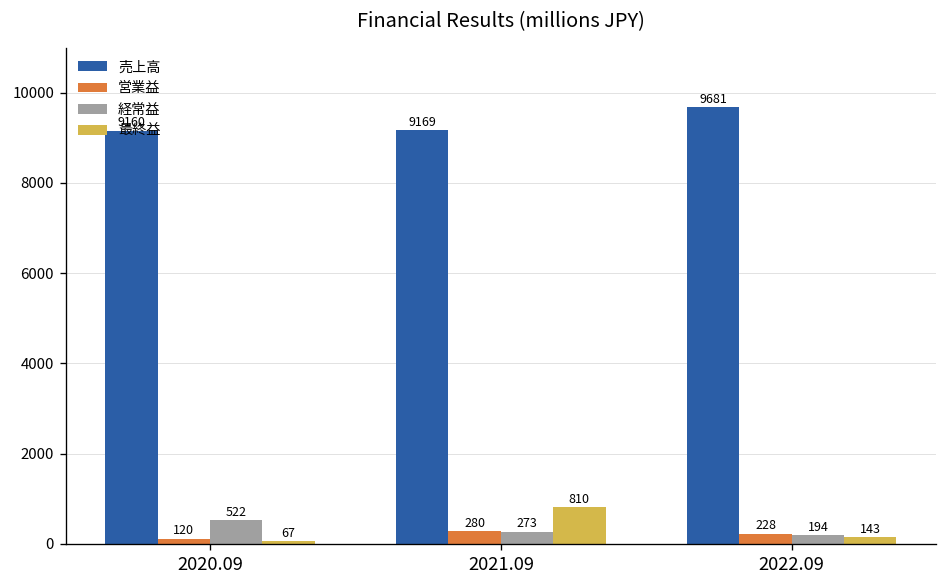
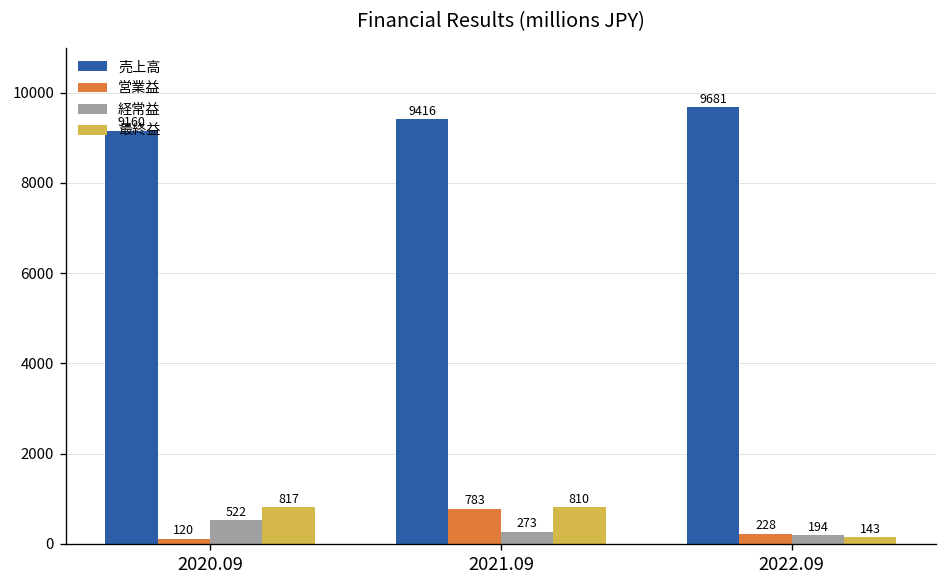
  {
    "売上高": {
      "2020.09": 9160,
-     "2021.09": 9169,
+     "2021.09": 9416,
      "2022.09": 9681
    },
    "営業益": {
      "2020.09": 120,
-     "2021.09": 280,
+     "2021.09": 783,
      "2022.09": 228
    },
    "経常益": {
      "2020.09": 522,
      "2021.09": 273,
      "2022.09": 194
    },
    "最終益": {
-     "2020.09": 67,
+     "2020.09": 817,
      "2021.09": 810,
      "2022.09": 143
    }
  }
